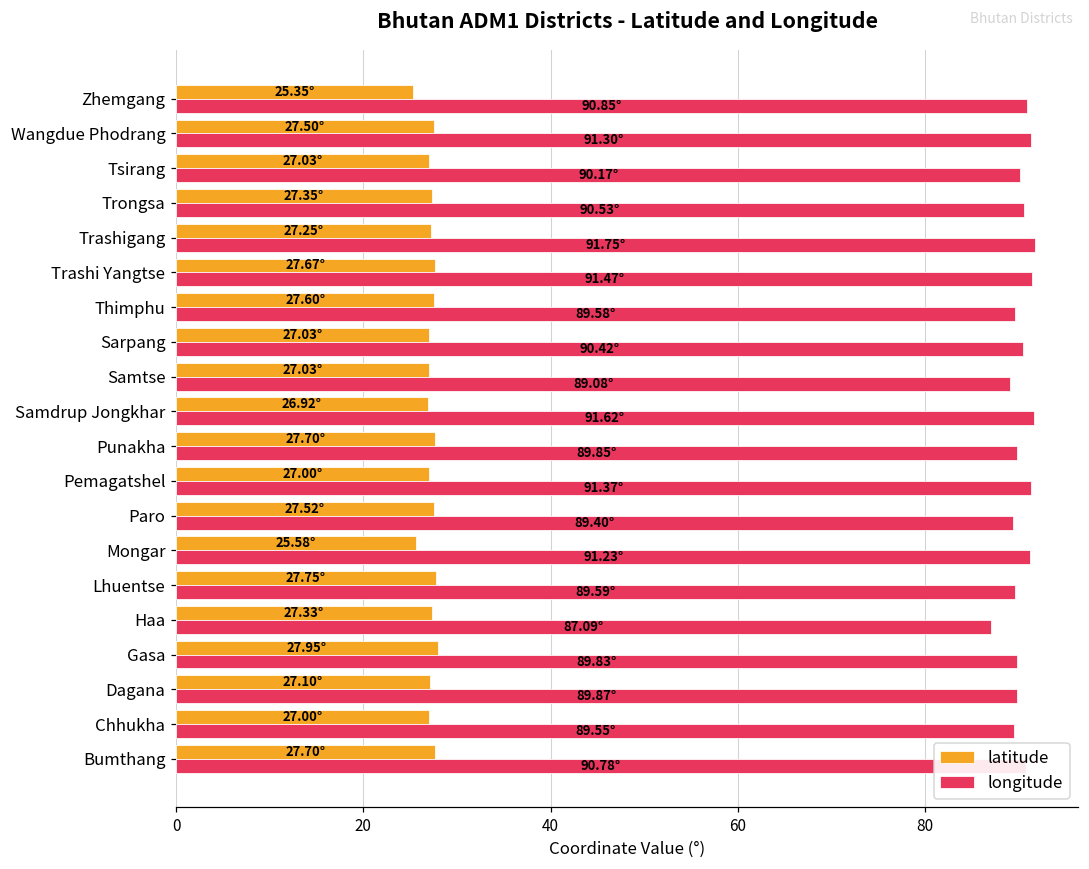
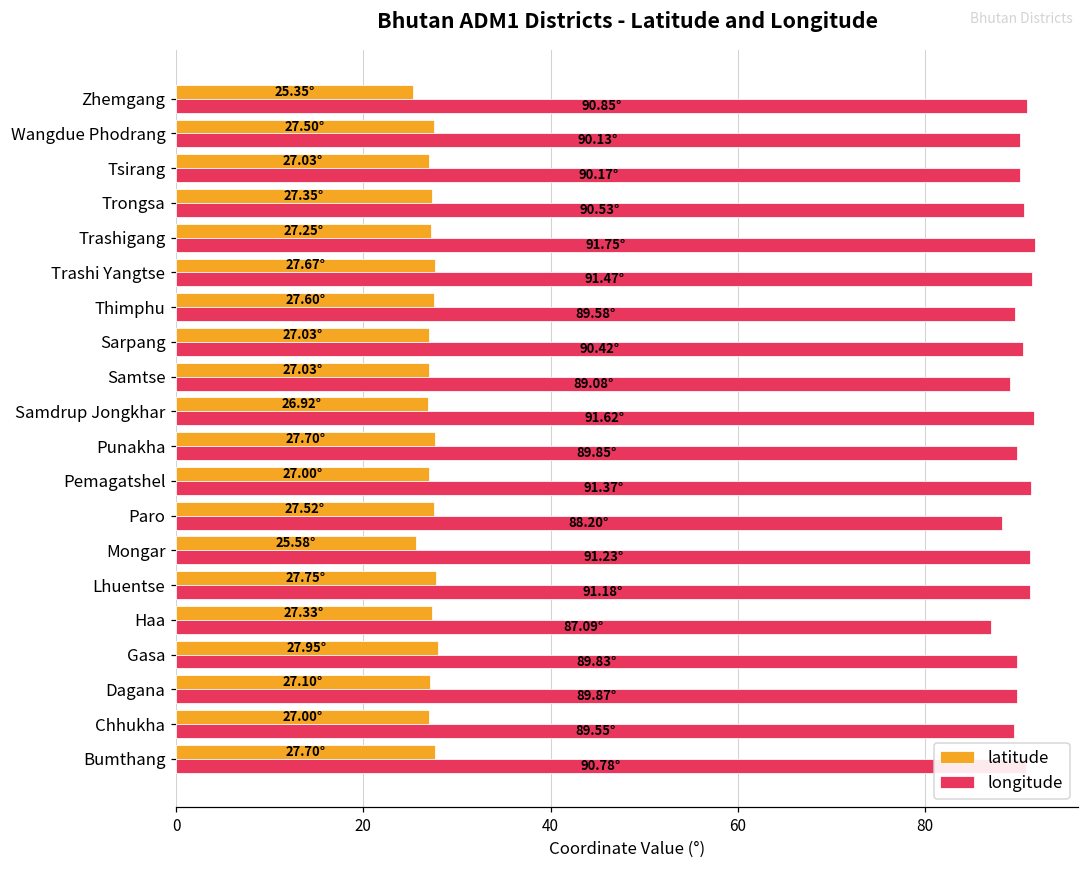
  {
    "latitude": {
      "Zhemgang": "25.35°",
      "Wangdue Phodrang": "27.50°",
      "Tsirang": "27.03°",
      "Trongsa": "27.35°",
      "Trashigang": "27.25°",
      "Trashi Yangtse": "27.67°",
      "Thimphu": "27.60°",
      "Sarpang": "27.03°",
      "Samtse": "27.03°",
      "Samdrup Jongkhar": "26.92°",
      "Punakha": "27.70°",
      "Pemagatshel": "27.00°",
      "Paro": "27.52°",
      "Mongar": "25.58°",
      "Lhuentse": "27.75°",
      "Haa": "27.33°",
      "Gasa": "27.95°",
      "Dagana": "27.10°",
      "Chhukha": "27.00°",
      "Bumthang": "27.70°"
    },
    "longitude": {
      "Zhemgang": "90.85°",
-     "Wangdue Phodrang": "91.30°",
+     "Wangdue Phodrang": "90.13°",
      "Tsirang": "90.17°",
      "Trongsa": "90.53°",
      "Trashigang": "91.75°",
      "Trashi Yangtse": "91.47°",
      "Thimphu": "89.58°",
      "Sarpang": "90.42°",
      "Samtse": "89.08°",
      "Samdrup Jongkhar": "91.62°",
      "Punakha": "89.85°",
      "Pemagatshel": "91.37°",
-     "Paro": "89.40°",
+     "Paro": "88.20°",
      "Mongar": "91.23°",
-     "Lhuentse": "89.59°",
+     "Lhuentse": "91.18°",
      "Haa": "87.09°",
      "Gasa": "89.83°",
      "Dagana": "89.87°",
      "Chhukha": "89.55°"
    }
  }
